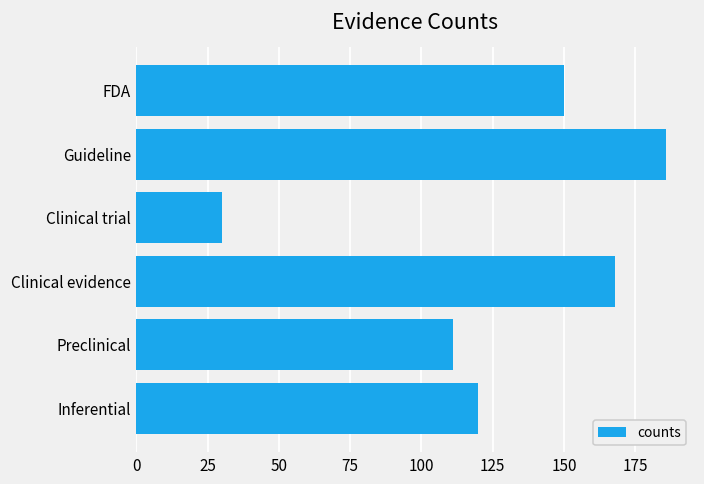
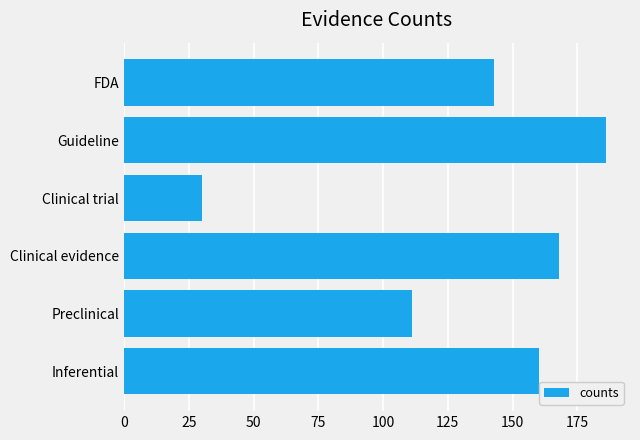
  {
-   "FDA": 150,
+   "FDA": 143,
    "Guideline": 186,
    "Clinical trial": 30,
    "Clinical evidence": 168,
    "Preclinical": 111,
-   "Inferential": 120
+   "Inferential": 160
  }
